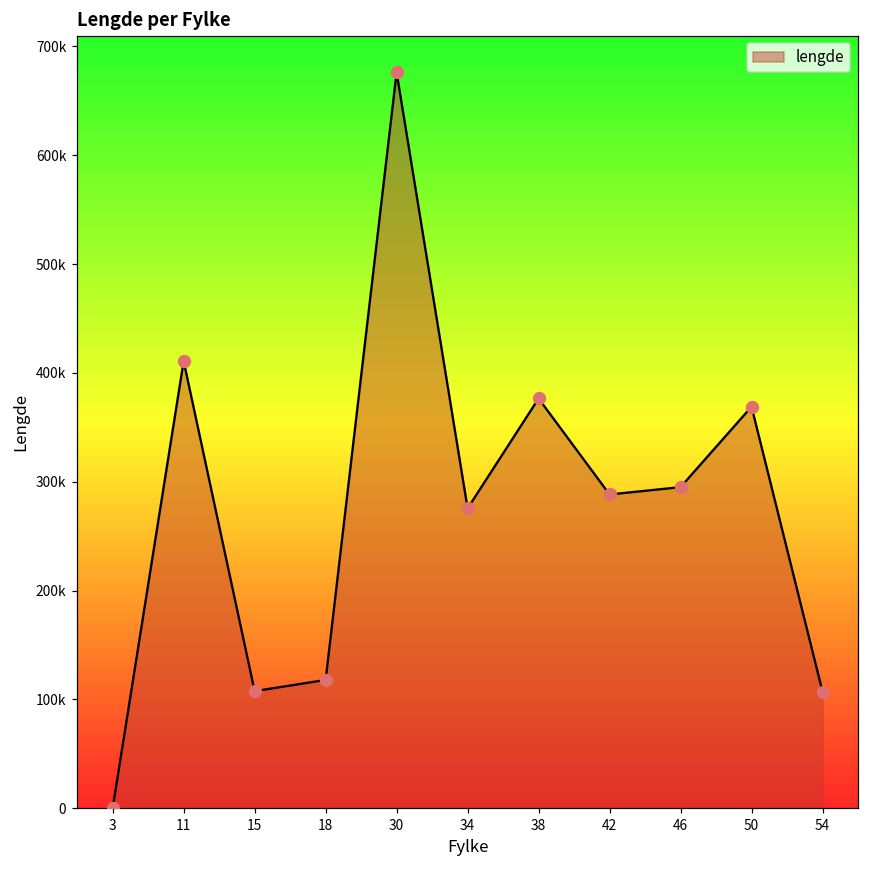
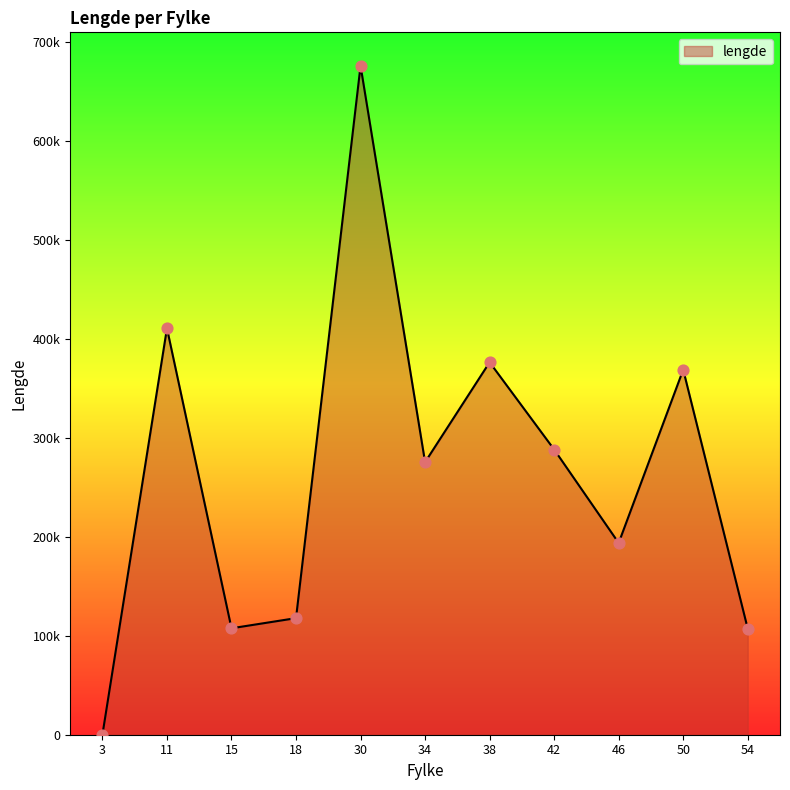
  {
    "3": 0,
    "11": 410000,
    "15": 110000,
    "18": 120000,
    "30": 680000,
    "34": 280000,
    "38": 380000,
    "42": 290000,
-   "46": 300000,
+   "46": 190000,
    "50": 370000,
    "54": 110000
  }
